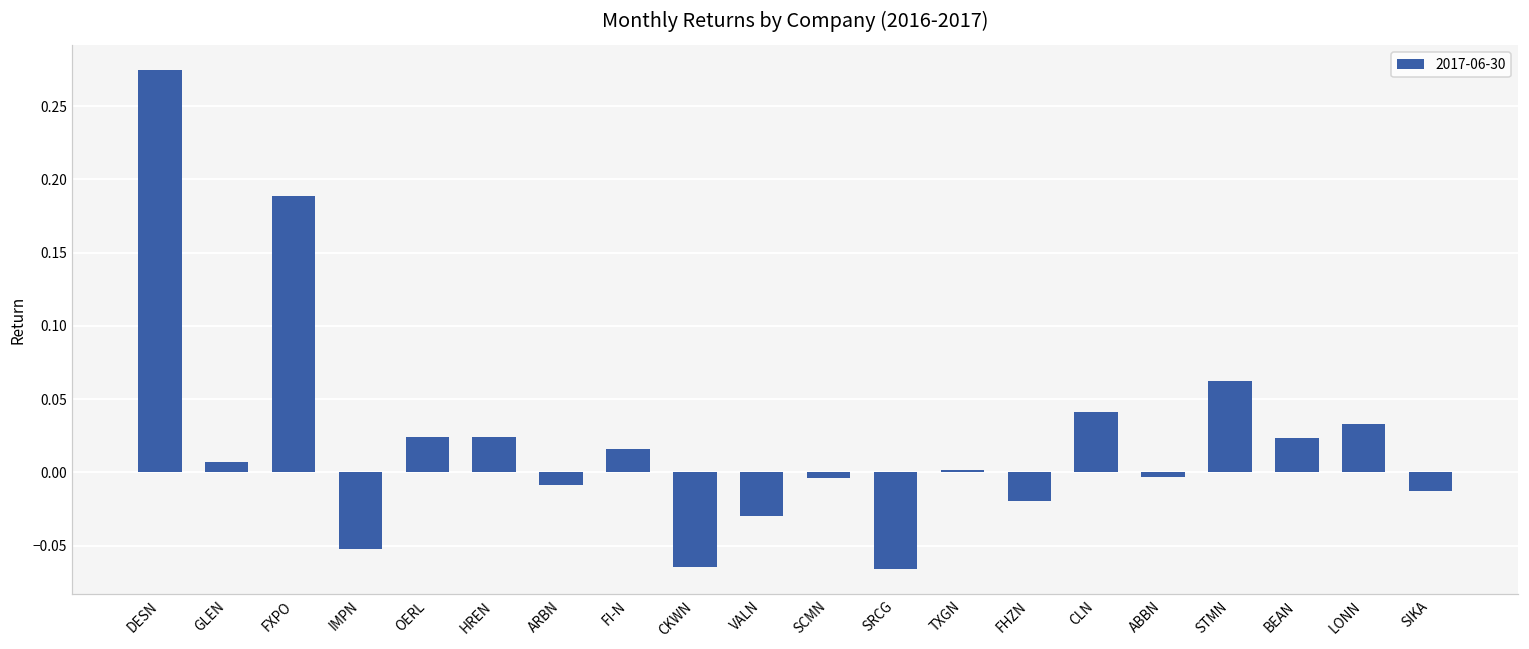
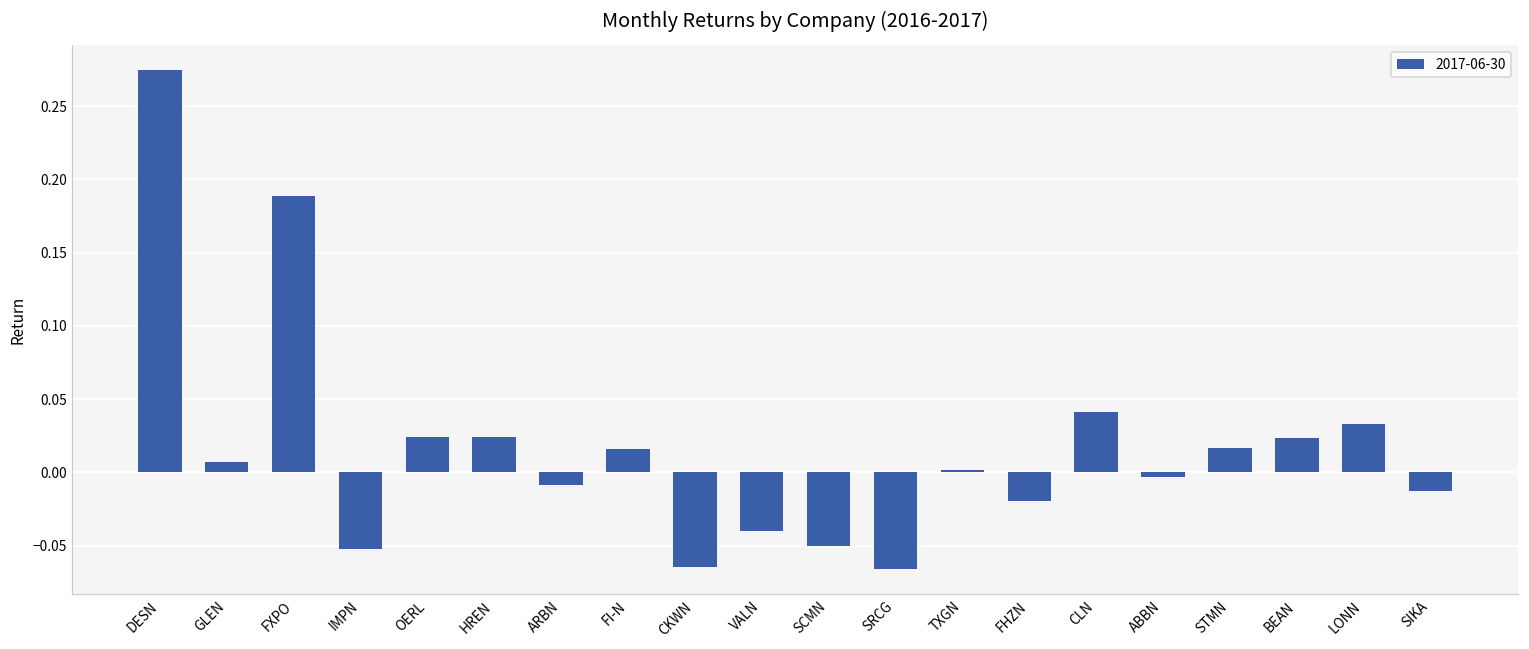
  {
    "DESN": 0.274,
    "GLEN": 0.007,
    "FXPO": 0.189,
    "IMPN": -0.052,
    "OERL": 0.024,
    "HREN": 0.024,
    "ARBN": -0.008,
    "FI-N": 0.016,
    "CKWN": -0.064,
-   "VALN": -0.03,
-   "SCMN": -0.004,
+   "VALN": -0.04,
+   "SCMN": -0.050,
    "SRCG": -0.066,
    "TXGN": 0.002,
    "FHZN": -0.019,
    "CLN": 0.041,
    "ABBN": -0.003,
-   "STMN": 0.062,
+   "STMN": 0.017,
    "BEAN": 0.024,
    "LONN": 0.033,
    "SIKA": -0.013
  }
